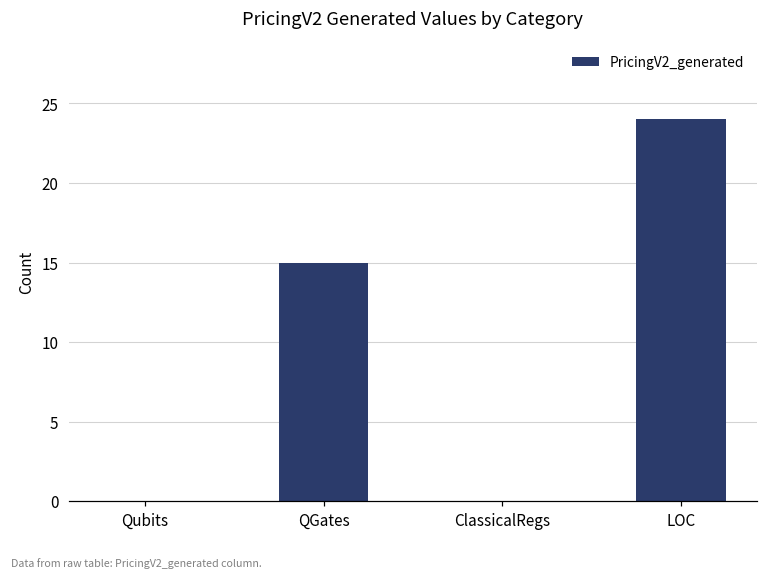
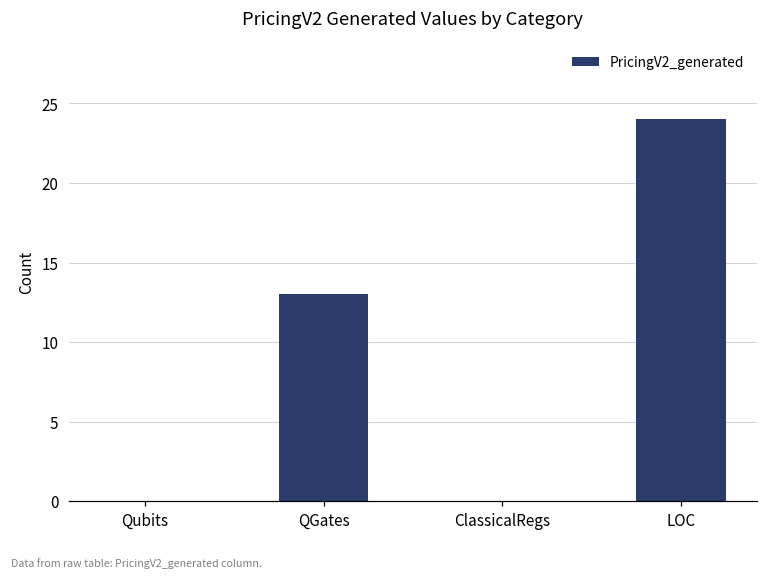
  {
    "Qubits": 0,
-   "QGates": 15,
+   "QGates": 13,
    "ClassicalRegs": 0,
    "LOC": 24
  }
